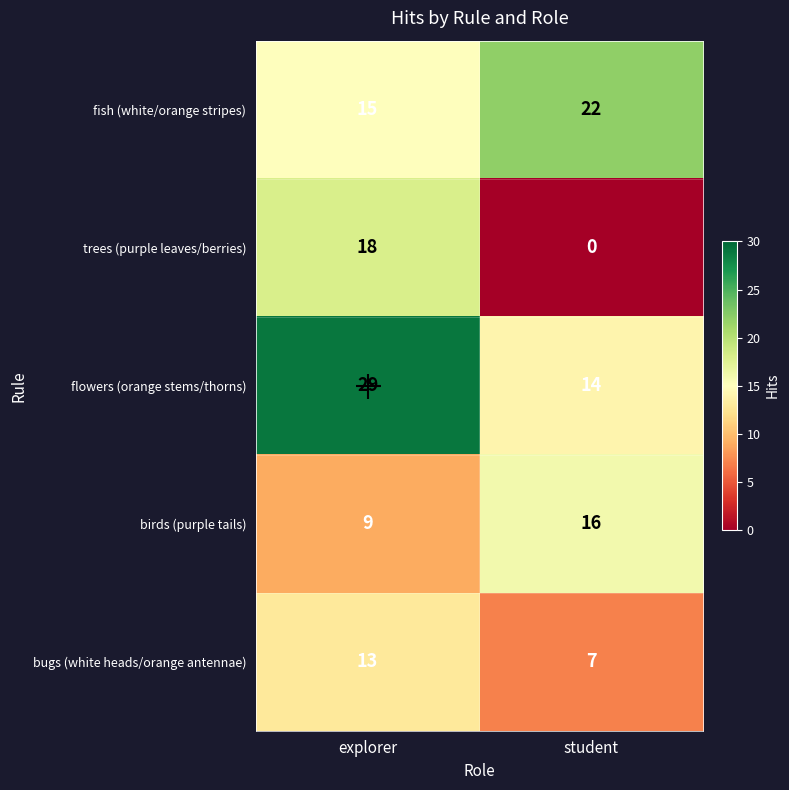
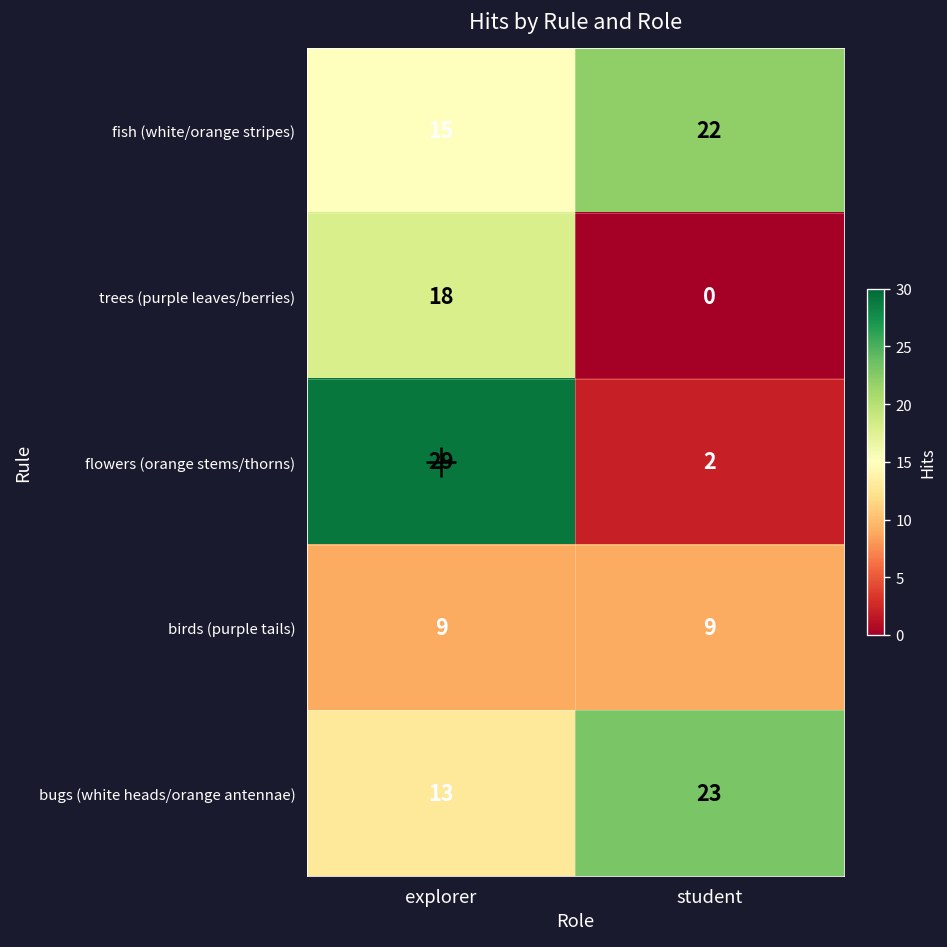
  {
    "fish (white/orange stripes)": {
      "explorer": 15,
      "student": 22
    },
    "trees (purple leaves/berries)": {
      "explorer": 18,
      "student": 0
    },
    "flowers (orange stems/thorns)": {
-     "student": 14
+     "student": 2
    },
    "birds (purple tails)": {
      "explorer": 9,
-     "student": 16
+     "student": 9
    },
    "bugs (white heads/orange antennae)": {
      "explorer": 13,
-     "student": 7
+     "student": 23
    }
  }
